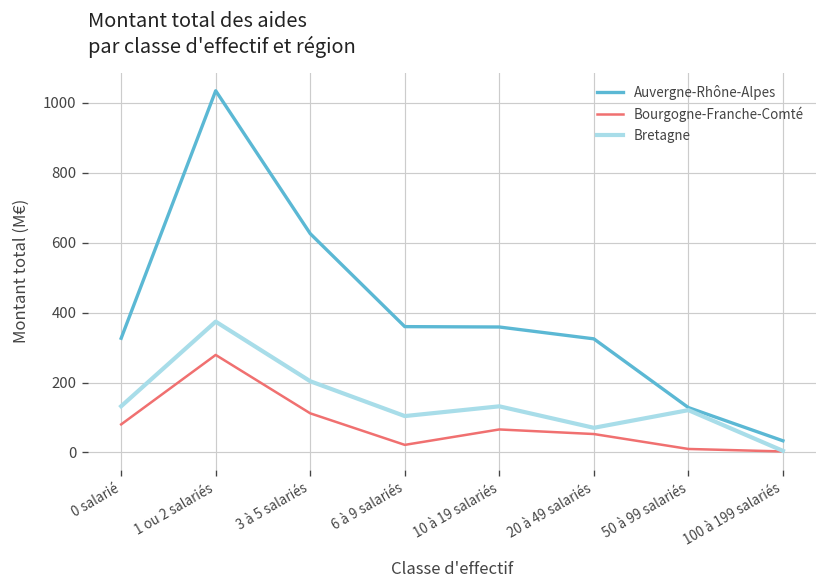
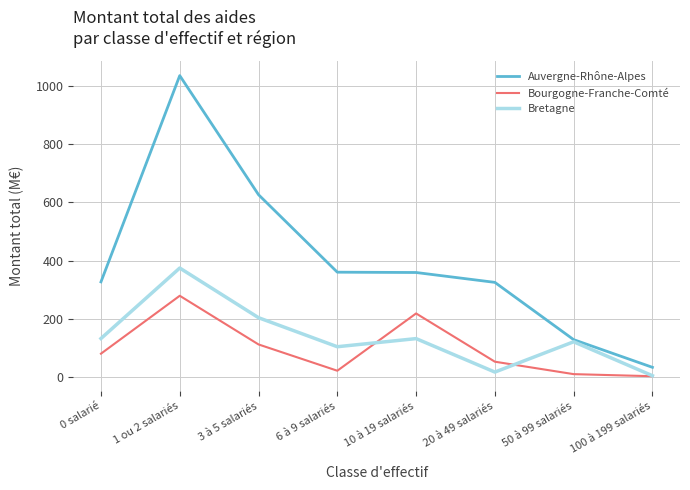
  {
    "Auvergne-Rhône-Alpes": {
      "0 salarié": 330,
      "1 ou 2 salariés": 1030,
      "3 à 5 salariés": 630,
      "6 à 9 salariés": 360,
      "10 à 19 salariés": 360,
      "20 à 49 salariés": 330,
      "100 à 199 salariés": 30
    },
    "Bourgogne-Franche-Comté": {
      "0 salarié": 80,
      "1 ou 2 salariés": 280,
      "3 à 5 salariés": 110,
      "6 à 9 salariés": 20,
-     "10 à 19 salariés": 70,
+     "10 à 19 salariés": 220,
      "20 à 49 salariés": 50,
      "50 à 99 salariés": 10
    },
    "Bretagne": {
      "0 salarié": 130,
      "1 ou 2 salariés": 370,
      "3 à 5 salariés": 200,
      "6 à 9 salariés": 100,
      "10 à 19 salariés": 130,
-     "20 à 49 salariés": 70
+     "20 à 49 salariés": 20
    }
  }
